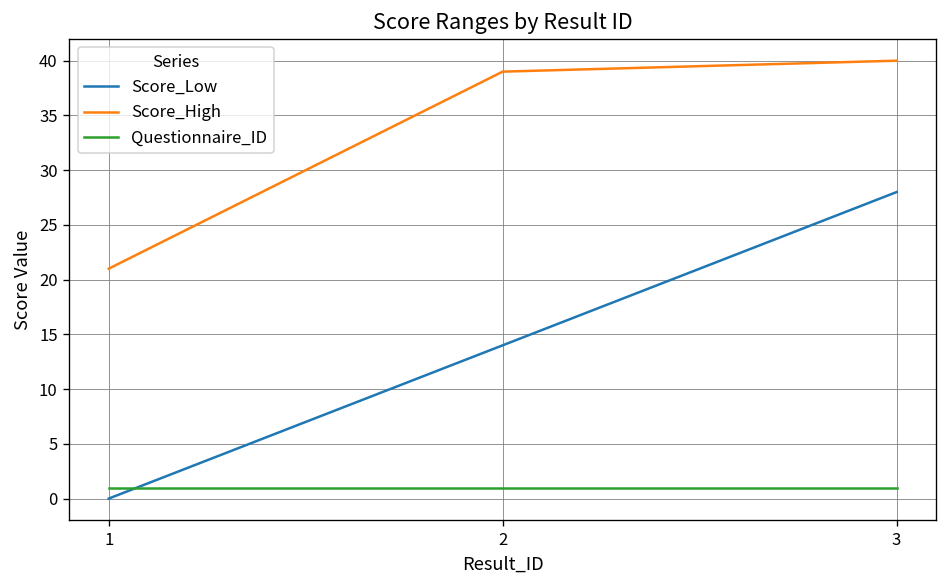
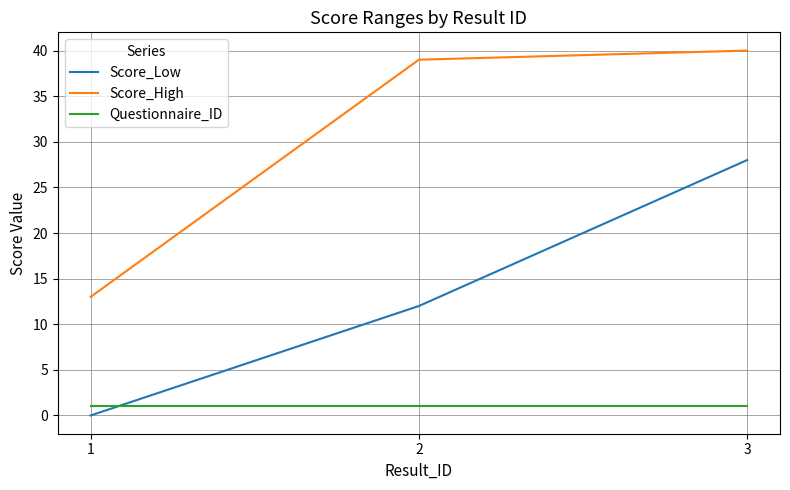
  {
    "Score_Low": {
      "1": 0,
-     "2": 14,
+     "2": 12,
      "3": 28
    },
    "Score_High": {
-     "1": 21,
+     "1": 13,
      "2": 39,
      "3": 40
    },
    "Questionnaire_ID": {
      "1": 1,
      "2": 1,
      "3": 1
    }
  }
